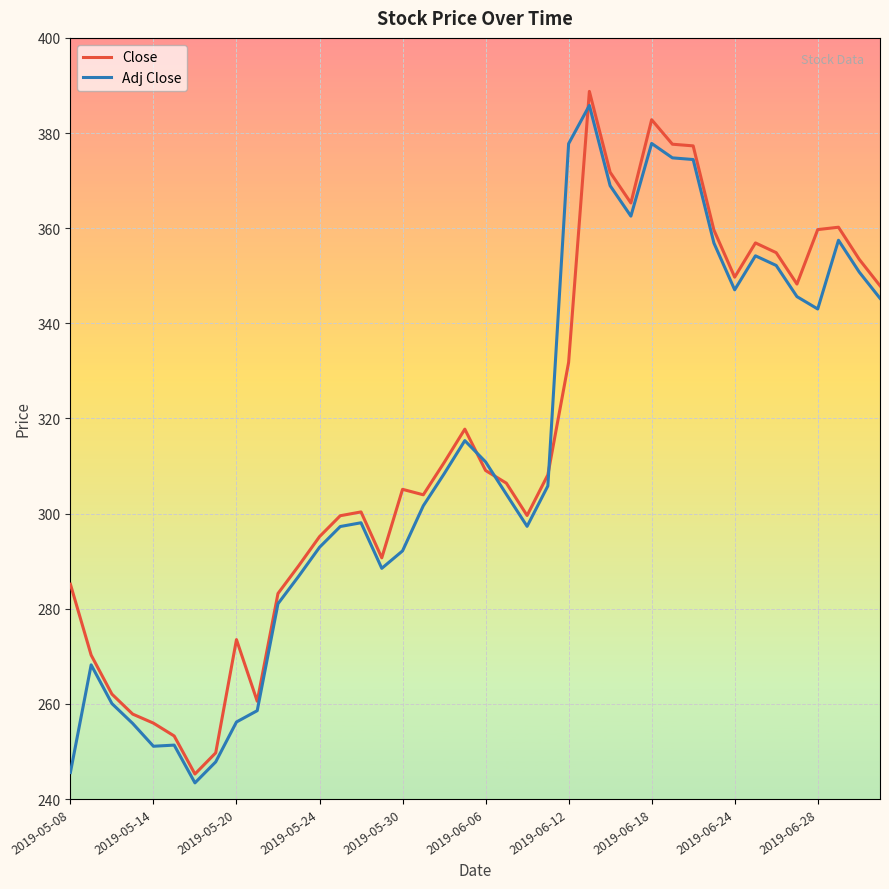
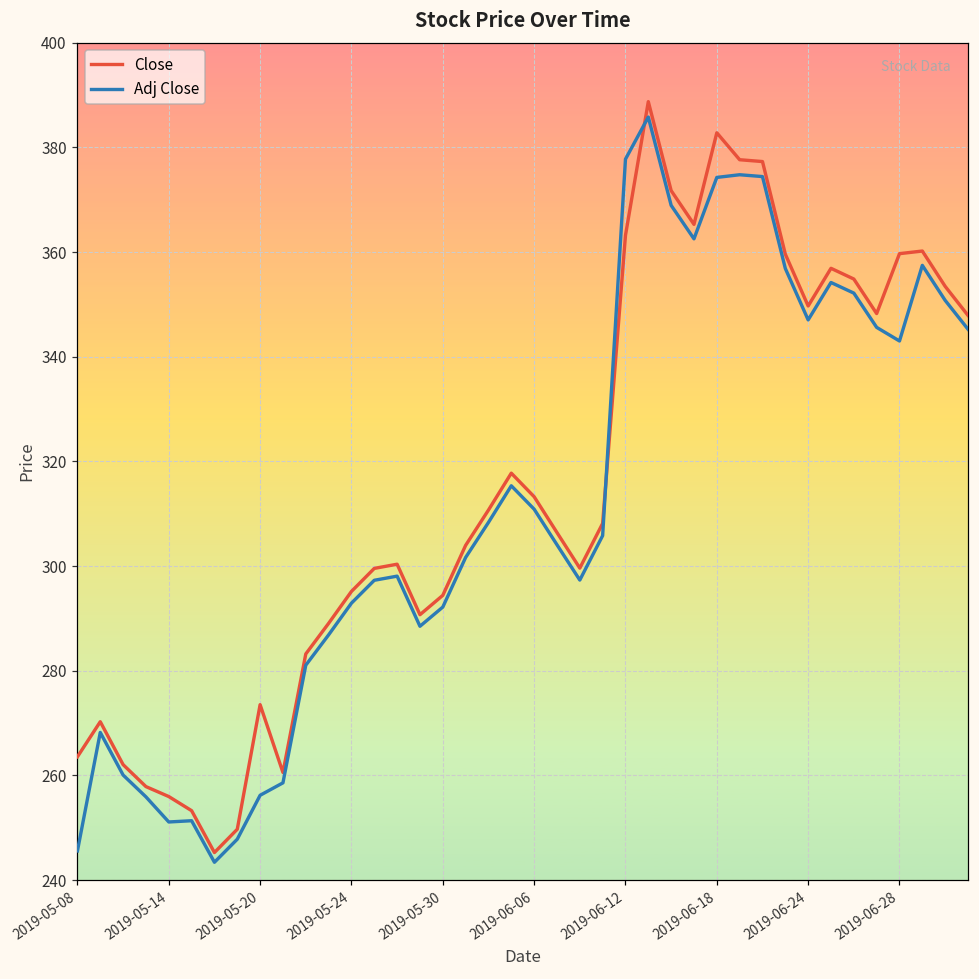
  {
    "Close": {
-     "2019-05-08": 285,
+     "2019-05-08": 264,
      "2019-05-14": 256,
      "2019-05-20": 274,
      "2019-05-24": 295,
-     "2019-05-30": 305,
-     "2019-06-06": 309,
-     "2019-06-12": 332,
+     "2019-05-30": 294,
+     "2019-06-06": 313,
+     "2019-06-12": 363,
      "2019-06-18": 383,
      "2019-06-24": 350,
      "2019-06-28": 360
    },
    "Adj Close": {
      "2019-05-08": 246,
      "2019-05-14": 251,
      "2019-05-20": 256,
      "2019-05-24": 293,
      "2019-05-30": 292,
      "2019-06-06": 311,
      "2019-06-12": 378,
-     "2019-06-18": 378,
+     "2019-06-18": 374,
      "2019-06-24": 347,
      "2019-06-28": 343
    }
  }
